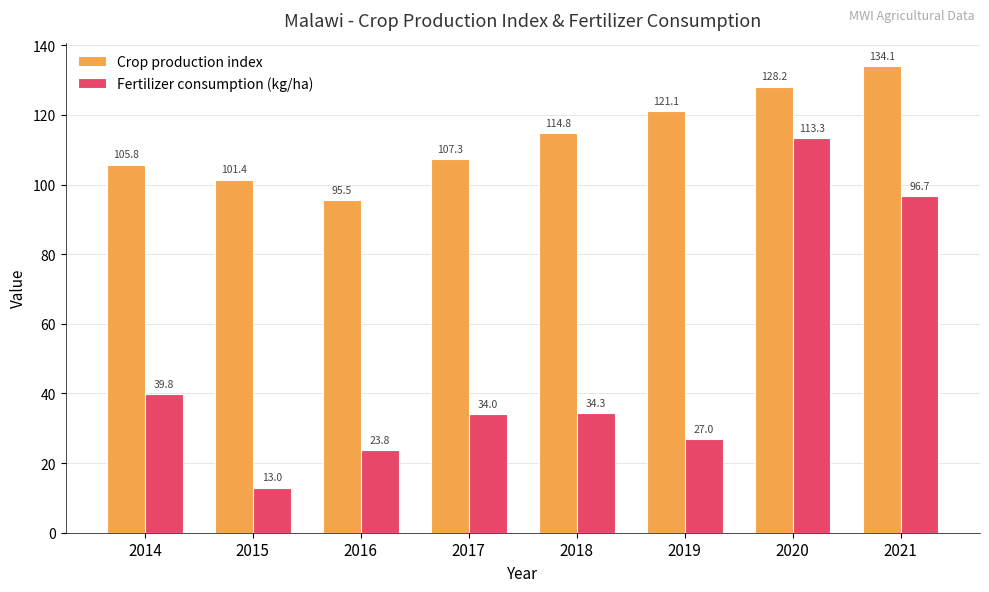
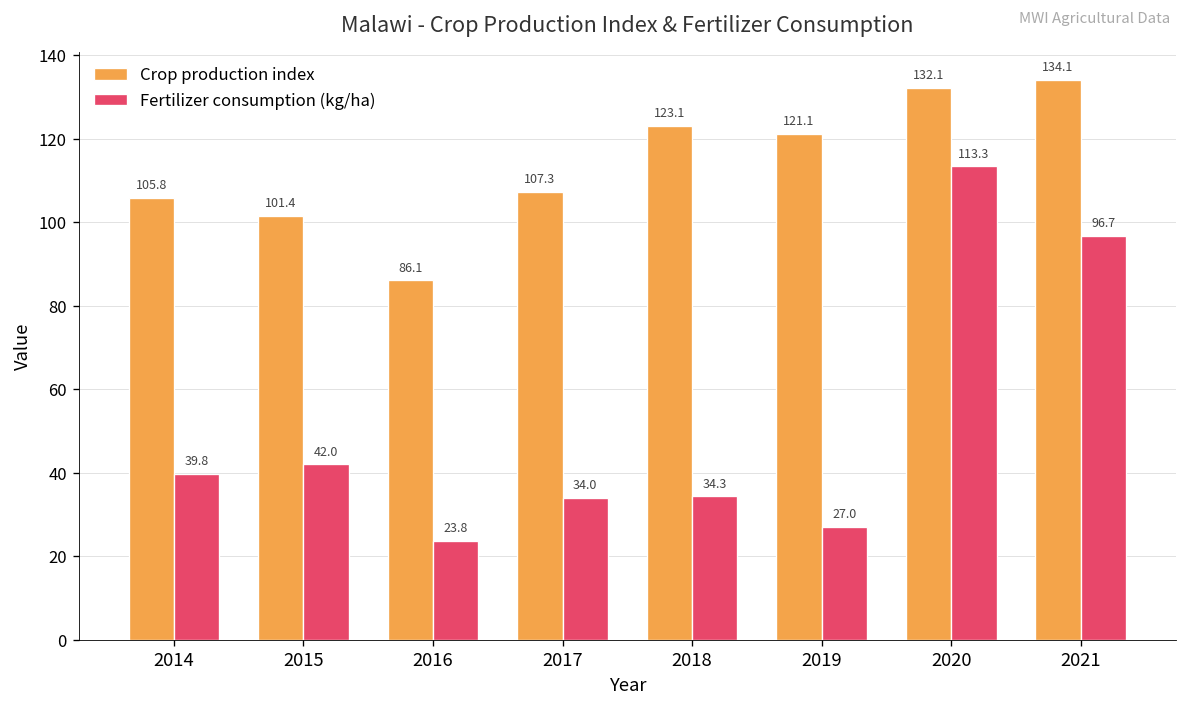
  {
    "Crop production index": {
      "2014": 105.8,
      "2015": 101.4,
-     "2016": 95.5,
+     "2016": 86.1,
      "2017": 107.3,
-     "2018": 114.8,
+     "2018": 123.1,
      "2019": 121.1,
-     "2020": 128.2,
+     "2020": 132.1,
      "2021": 134.1
    },
    "Fertilizer consumption (kg/ha)": {
      "2014": 39.8,
-     "2015": 13.0,
+     "2015": 42.0,
      "2016": 23.8,
      "2017": 34.0,
      "2018": 34.3,
      "2019": 27.0,
      "2020": 113.3,
      "2021": 96.7
    }
  }
